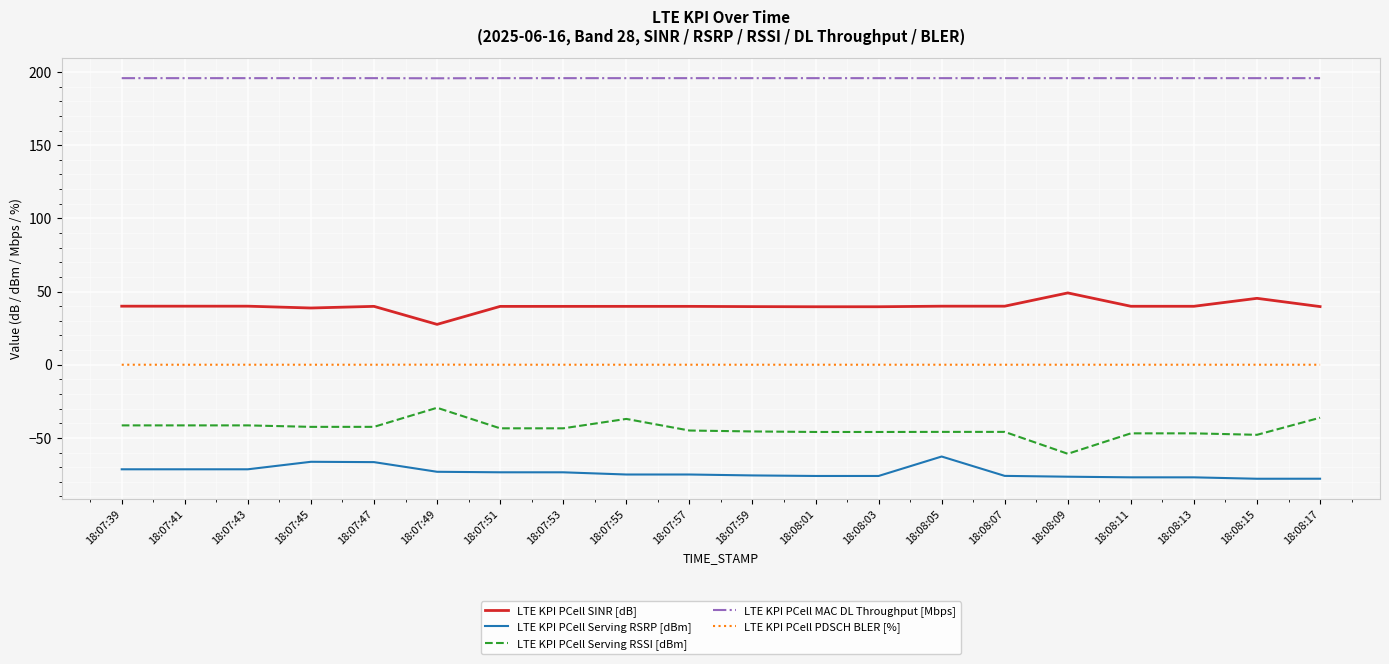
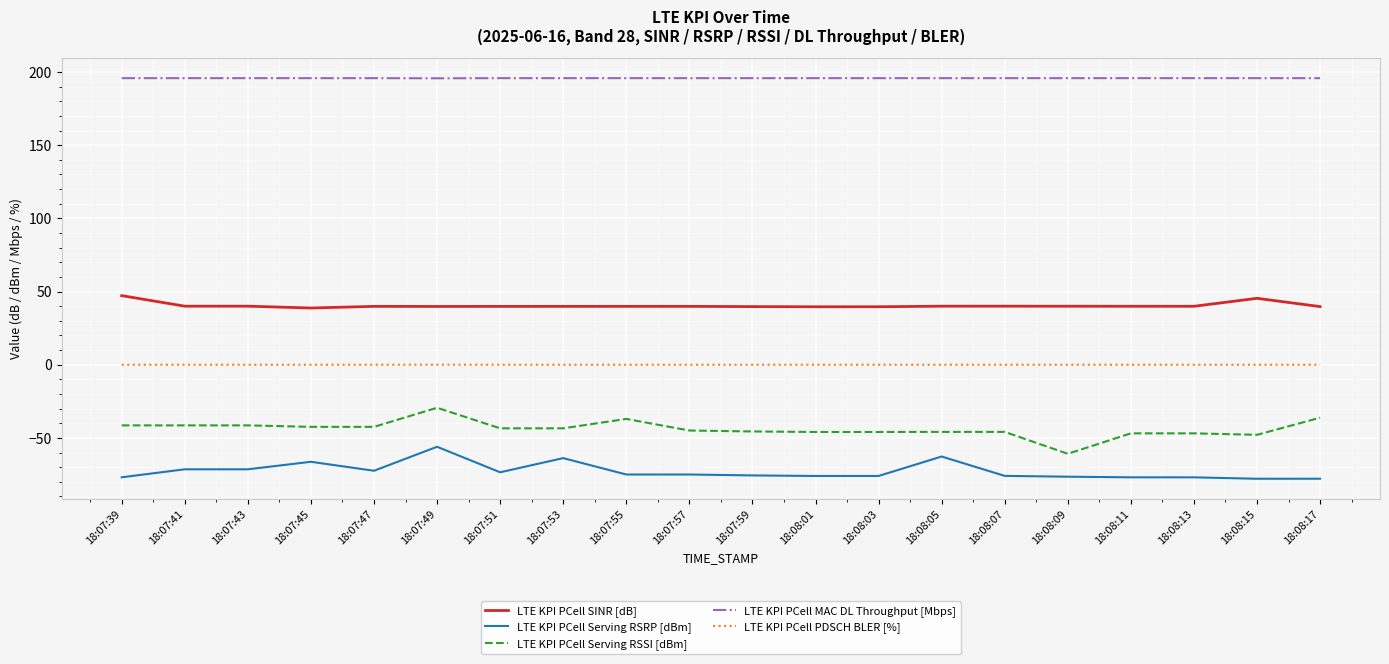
  {
    "LTE KPI PCell SINR [dB]": {
-     "18:07:39": 40,
+     "18:07:39": 47,
      "18:07:41": 40,
      "18:07:43": 40,
      "18:07:45": 39,
      "18:07:47": 40,
-     "18:07:49": 28,
+     "18:07:49": 40,
      "18:07:51": 40,
      "18:07:53": 40,
      "18:07:55": 40,
      "18:07:57": 40,
      "18:07:59": 40,
      "18:08:01": 40,
      "18:08:03": 40,
      "18:08:05": 40,
      "18:08:07": 40,
-     "18:08:09": 49,
+     "18:08:09": 40,
      "18:08:11": 40,
      "18:08:13": 40,
      "18:08:15": 45,
      "18:08:17": 40
    },
    "LTE KPI PCell Serving RSRP [dBm]": {
-     "18:07:39": -71,
+     "18:07:39": -77,
      "18:07:41": -71,
      "18:07:43": -71,
      "18:07:45": -66,
-     "18:07:47": -67,
-     "18:07:49": -73,
+     "18:07:47": -72,
+     "18:07:49": -56,
      "18:07:51": -73,
-     "18:07:53": -74,
+     "18:07:53": -64,
      "18:07:55": -75,
      "18:07:57": -75,
      "18:07:59": -76,
      "18:08:01": -76,
      "18:08:03": -76,
      "18:08:05": -63,
      "18:08:07": -76,
      "18:08:09": -77,
      "18:08:11": -77,
      "18:08:13": -77,
      "18:08:15": -78,
      "18:08:17": -78
    },
    "LTE KPI PCell Serving RSSI [dBm]": {
      "18:07:39": -41,
      "18:07:41": -41,
      "18:07:43": -41,
      "18:07:45": -42,
      "18:07:47": -42,
      "18:07:49": -29,
      "18:07:51": -43,
      "18:07:53": -43,
      "18:07:55": -37,
      "18:07:57": -45,
      "18:07:59": -46,
      "18:08:01": -46,
      "18:08:03": -46,
      "18:08:05": -46,
      "18:08:07": -46,
      "18:08:09": -61,
      "18:08:11": -47,
      "18:08:13": -47,
      "18:08:15": -48,
      "18:08:17": -36
    },
    "LTE KPI PCell MAC DL Throughput [Mbps]": {
      "18:07:39": 196,
      "18:07:41": 196,
      "18:07:43": 196,
      "18:07:45": 196,
      "18:07:47": 196,
      "18:07:49": 196,
      "18:07:51": 196,
      "18:07:53": 196,
      "18:07:55": 196,
      "18:07:57": 196,
      "18:07:59": 196,
      "18:08:01": 196,
      "18:08:03": 196,
      "18:08:05": 196,
      "18:08:07": 196,
      "18:08:09": 196,
      "18:08:11": 196,
      "18:08:13": 196,
      "18:08:15": 196,
      "18:08:17": 196
    },
    "LTE KPI PCell PDSCH BLER [%]": {
      "18:07:39": 0,
      "18:07:41": 0,
      "18:07:43": 0,
      "18:07:45": 0,
      "18:07:47": 0,
      "18:07:49": 0,
      "18:07:51": 0,
      "18:07:53": 0,
      "18:07:55": 0,
      "18:07:57": 0,
      "18:07:59": 0,
      "18:08:01": 0,
      "18:08:03": 0,
      "18:08:05": 0,
      "18:08:07": 0,
      "18:08:09": 0,
      "18:08:11": 0,
      "18:08:13": 0,
      "18:08:15": 0,
      "18:08:17": 0
    }
  }
